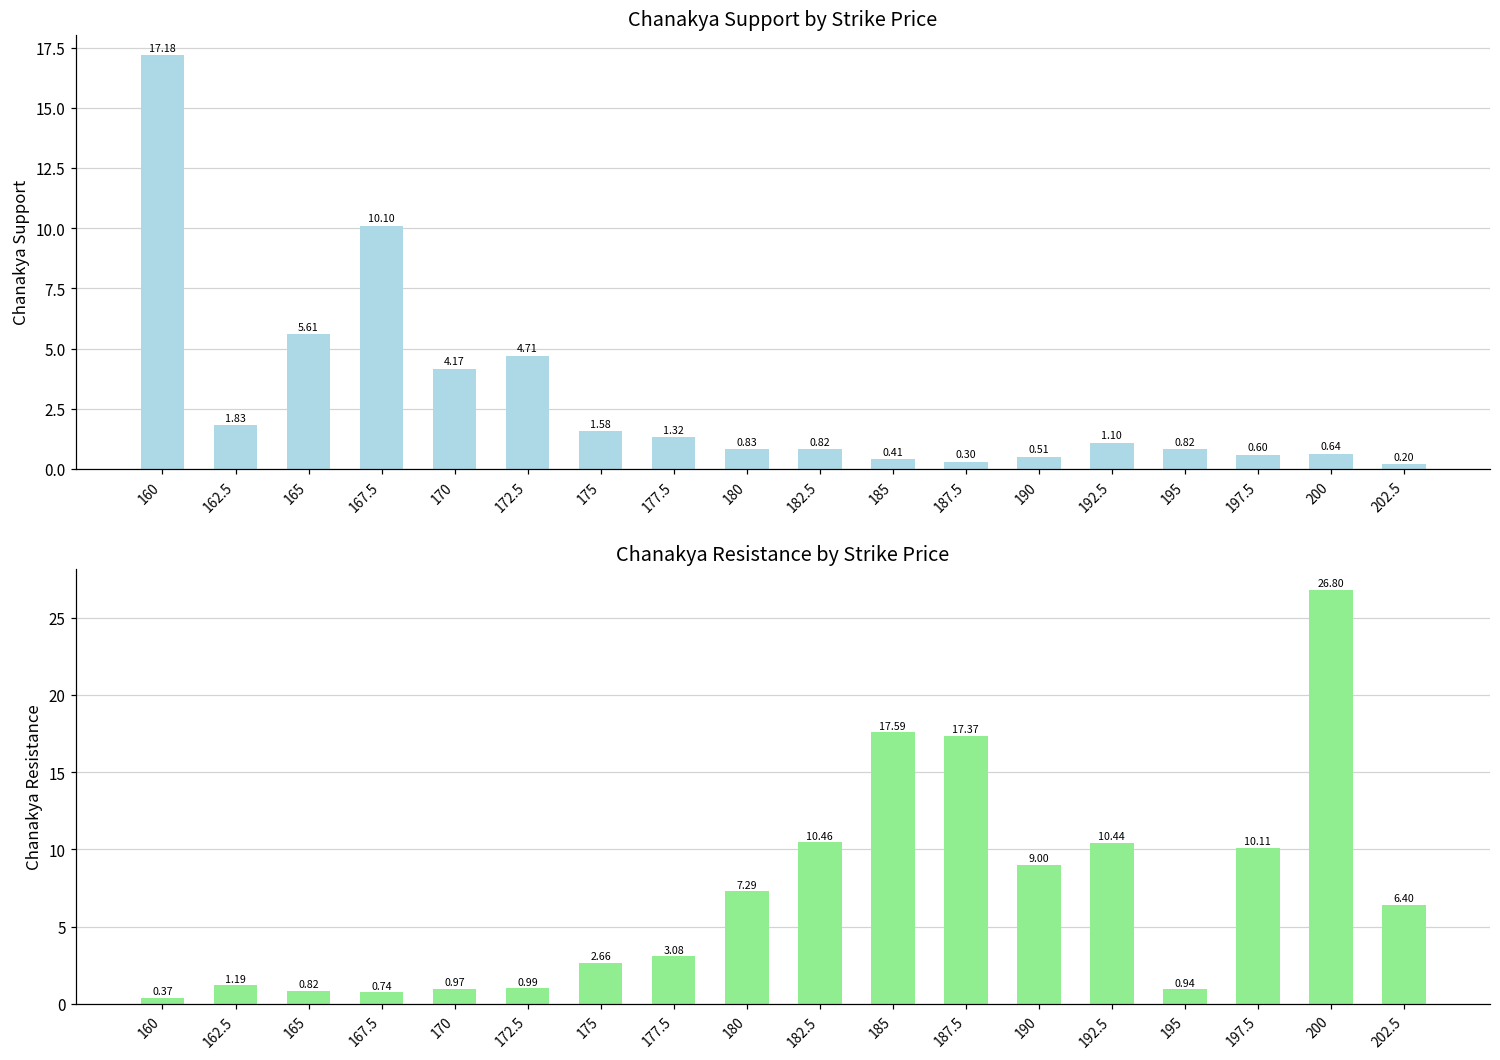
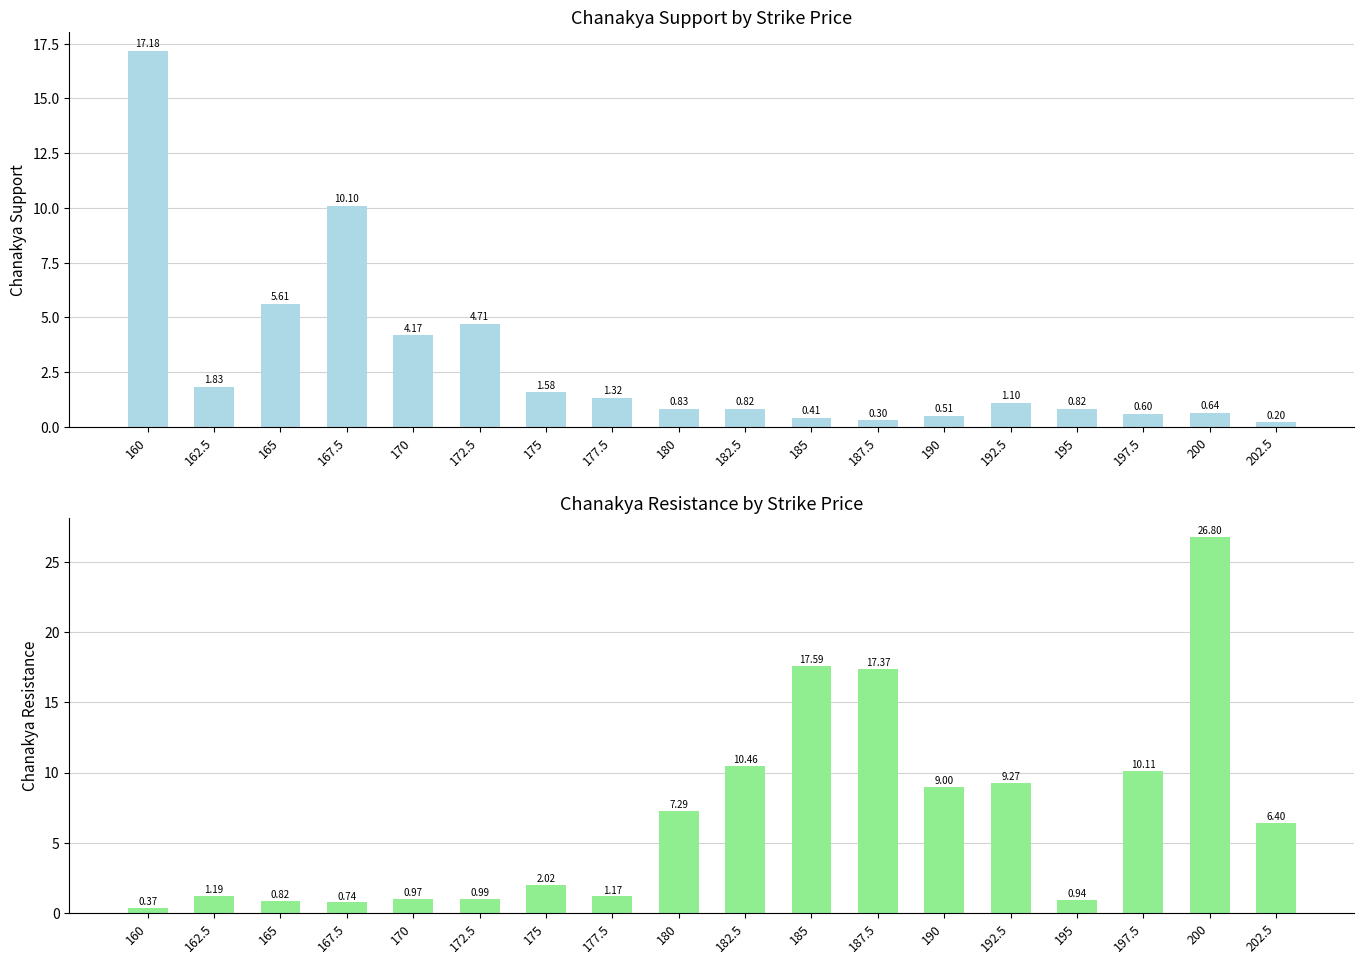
  {
    "Chanakya Support by Strike Price": {
      "160": 17.18,
      "162.5": 1.83,
      "165": 5.61,
      "167.5": 10.10,
      "170": 4.17,
      "172.5": 4.71,
      "175": 1.58,
      "177.5": 1.32,
      "180": 0.83,
      "182.5": 0.82,
      "185": 0.41,
      "187.5": 0.30,
      "190": 0.51,
      "192.5": 1.10,
      "195": 0.82,
      "197.5": 0.60,
      "200": 0.64,
      "202.5": 0.20
    },
    "Chanakya Resistance by Strike Price": {
      "160": 0.37,
      "162.5": 1.19,
      "165": 0.82,
      "167.5": 0.74,
      "170": 0.97,
      "172.5": 0.99,
-     "175": 2.66,
-     "177.5": 3.08,
+     "175": 2.02,
+     "177.5": 1.17,
      "180": 7.29,
      "182.5": 10.46,
      "185": 17.59,
      "187.5": 17.37,
      "190": 9.00,
-     "192.5": 10.44,
+     "192.5": 9.27,
      "195": 0.94,
      "197.5": 10.11,
      "200": 26.80,
      "202.5": 6.40
    }
  }
